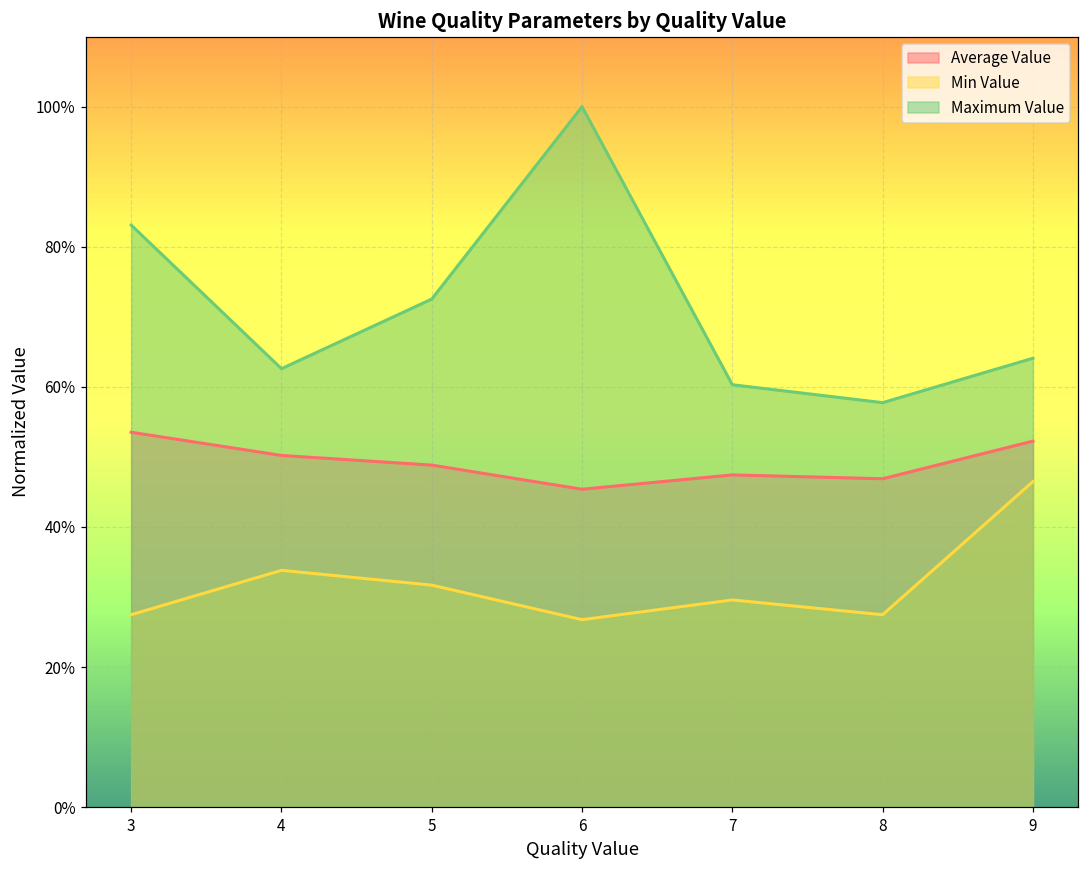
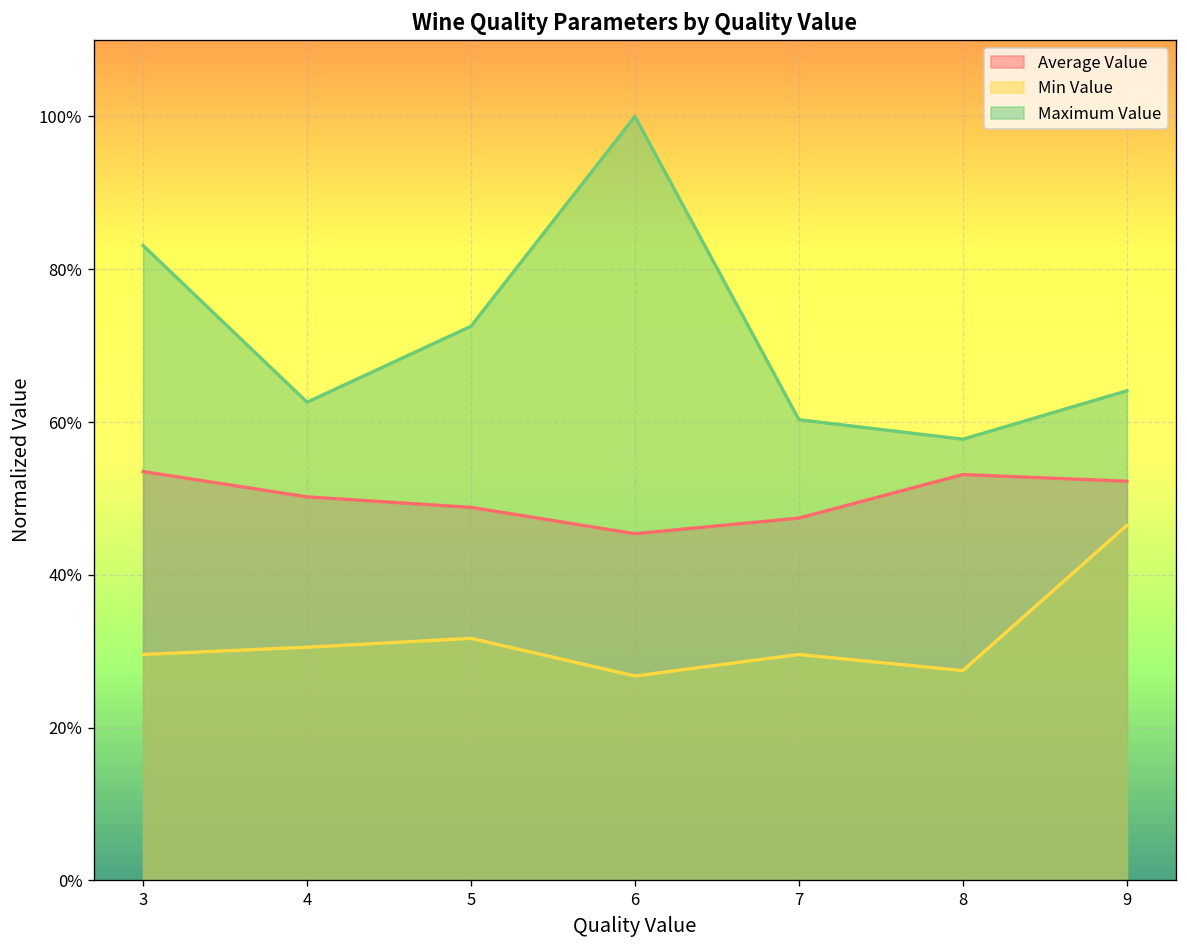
  {
    "Average Value": {
      "3": "54%",
      "4": "50%",
      "5": "49%",
      "6": "45%",
      "7": "47%",
-     "8": "47%",
+     "8": "53%",
      "9": "52%"
    },
    "Min Value": {
-     "3": "27%",
-     "4": "34%",
+     "3": "30%",
+     "4": "31%",
      "5": "32%",
      "6": "27%",
      "7": "30%",
      "8": "27%",
      "9": "46%"
    },
    "Maximum Value": {
      "3": "83%",
      "4": "63%",
      "5": "73%",
      "6": "100%",
      "7": "60%",
      "8": "58%",
      "9": "64%"
    }
  }
